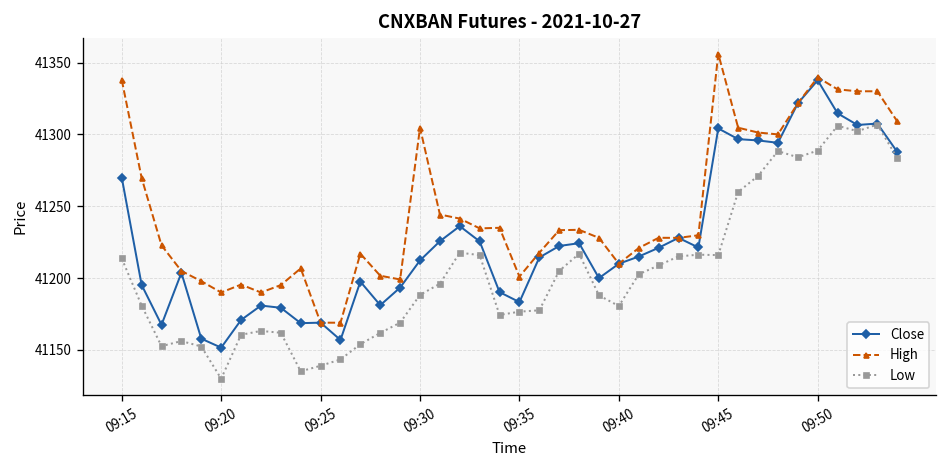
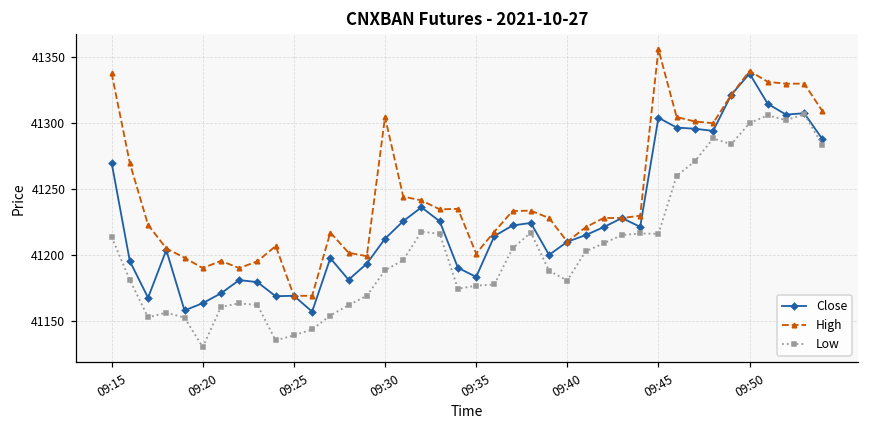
  {
    "Close": {
      "09:15": 41270,
-     "09:20": 41152,
+     "09:20": 41163,
      "09:30": 41212,
      "09:35": 41183,
      "09:45": 41304
    },
    "High": {
      "09:15": 41338,
      "09:20": 41190,
      "09:30": 41305,
      "09:35": 41201,
      "09:45": 41356
    },
    "Low": {
      "09:15": 41214,
      "09:20": 41130,
      "09:25": 41139,
      "09:30": 41188,
      "09:35": 41177,
      "09:40": 41181,
      "09:45": 41216,
-     "09:50": 41289
+     "09:50": 41300
    }
  }
